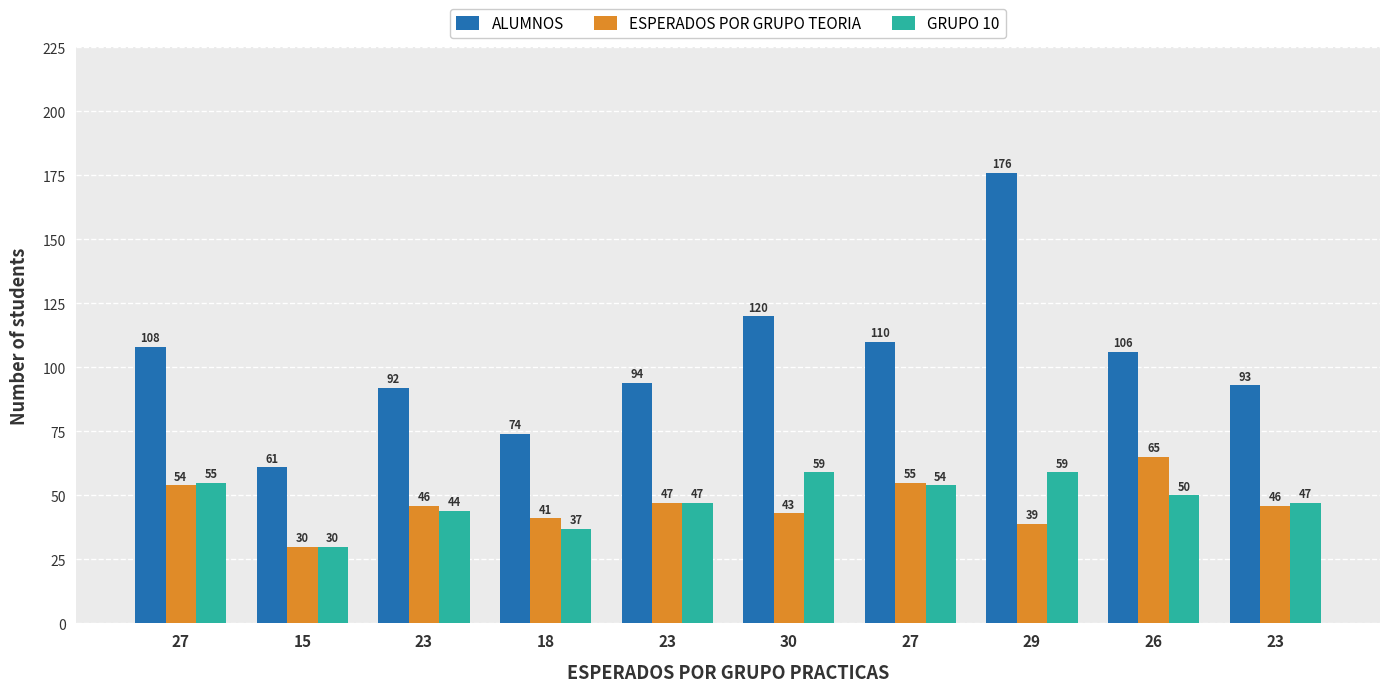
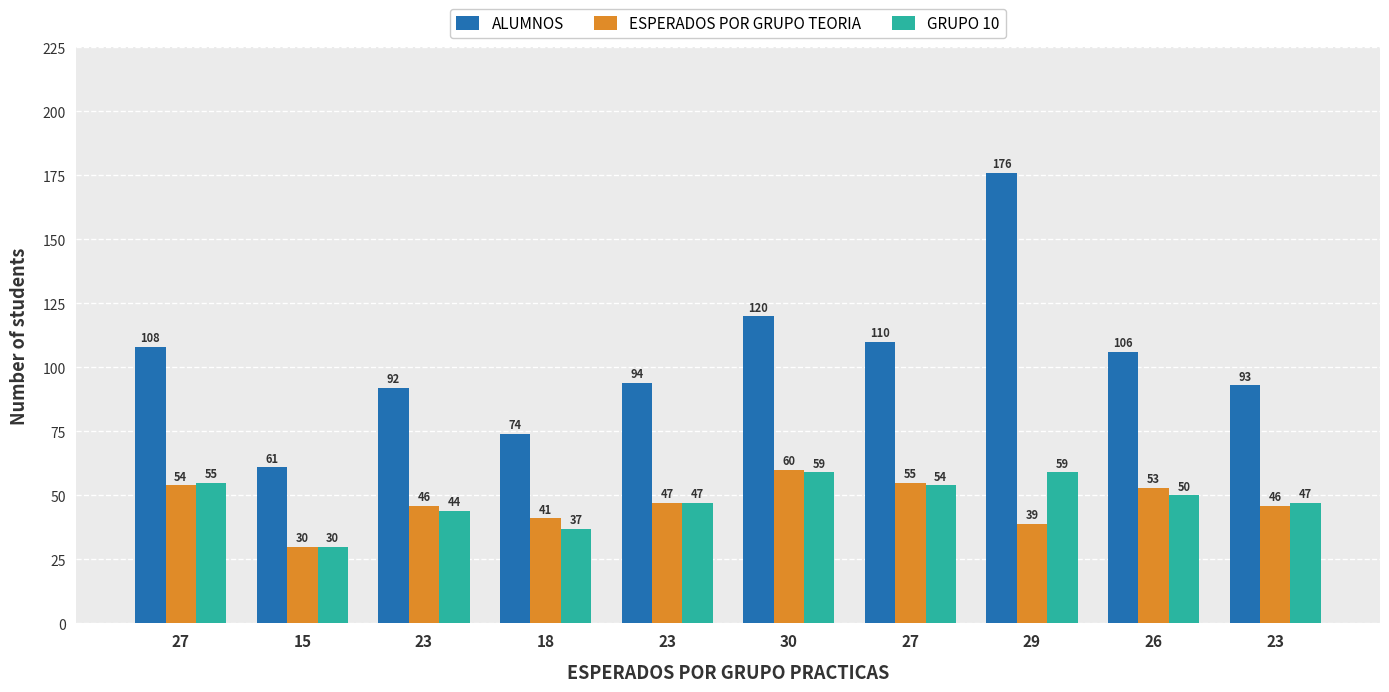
  {
    "ALUMNOS": {
      "15": 61,
      "18": 74,
      "30": 120,
      "29": 176,
      "26": 106
    },
    "ESPERADOS POR GRUPO TEORIA": {
      "15": 30,
      "18": 41,
-     "30": 43,
+     "30": 60,
      "29": 39,
-     "26": 65
+     "26": 53
    },
    "GRUPO 10": {
      "15": 30,
      "18": 37,
      "30": 59,
      "29": 59,
      "26": 50
    }
  }
